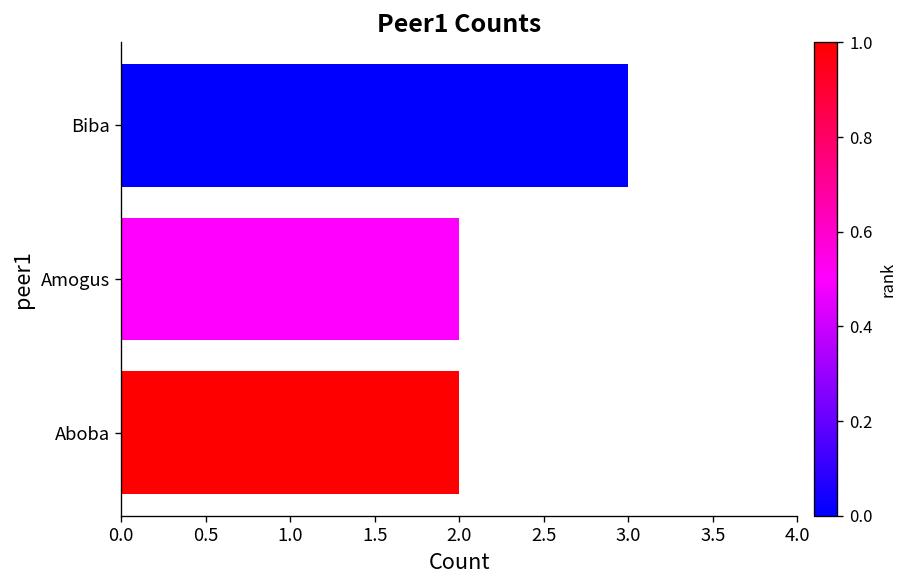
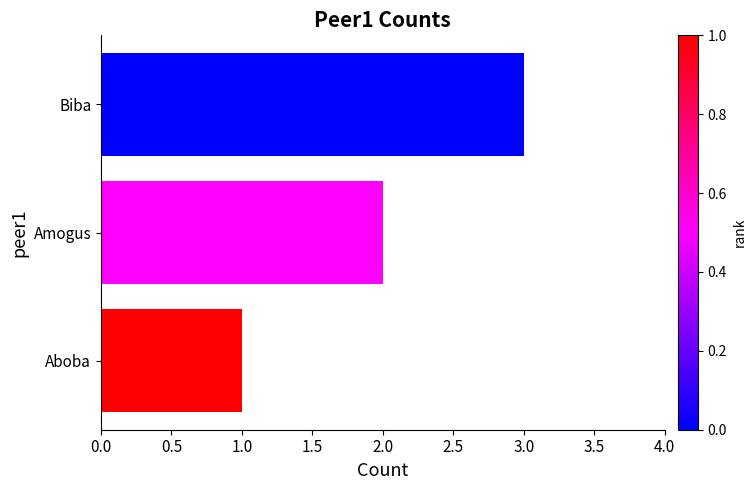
  {
    "Biba": 3,
    "Amogus": 2,
-   "Aboba": 2
+   "Aboba": 1
  }
